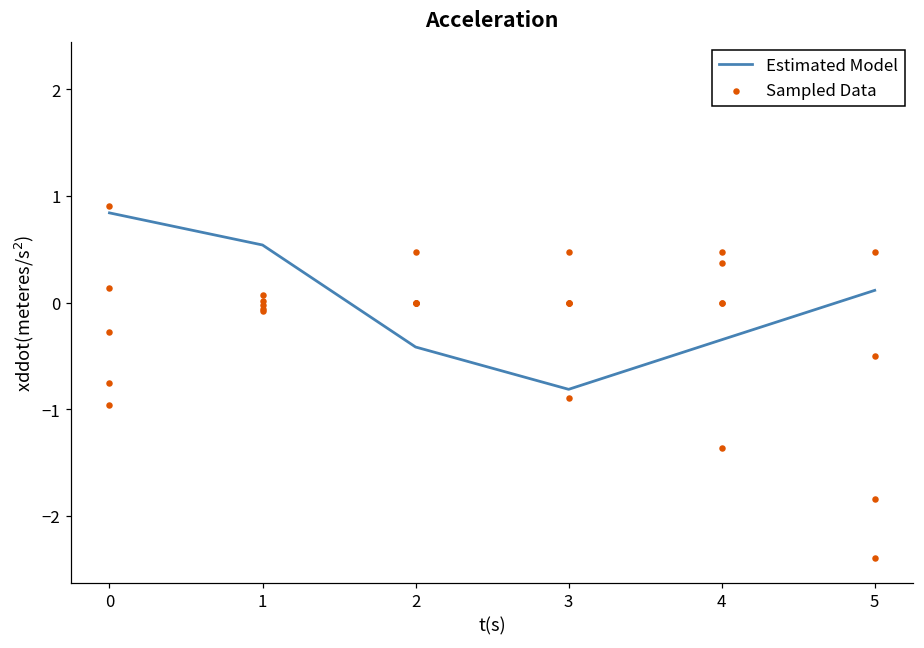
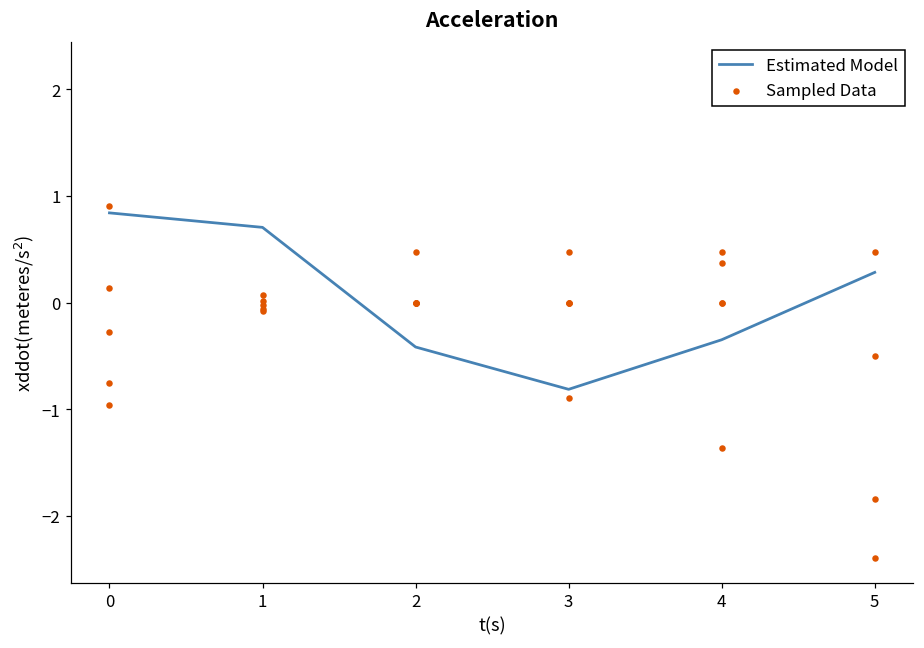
  {
    "Estimated Model": {
      "0": 0.8,
-     "1": 0.5,
+     "1": 0.7,
      "2": -0.4,
      "3": -0.8,
      "4": -0.3,
-     "5": 0.1
+     "5": 0.3
    }
  }
